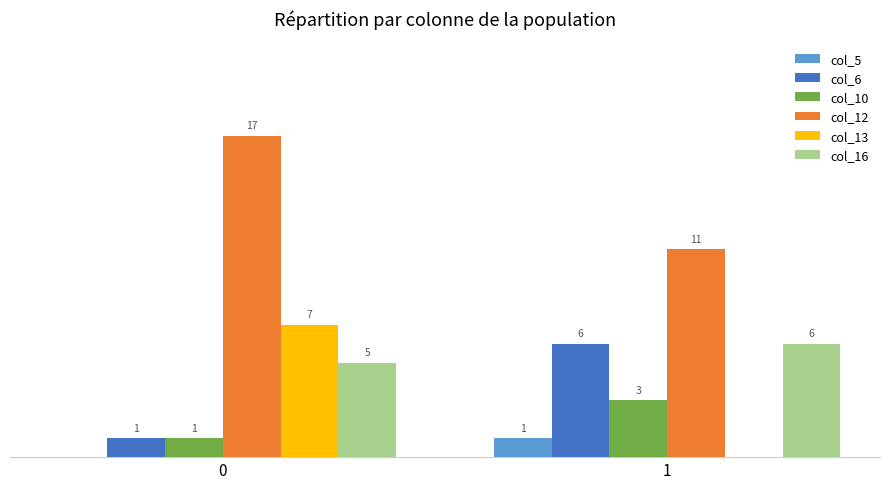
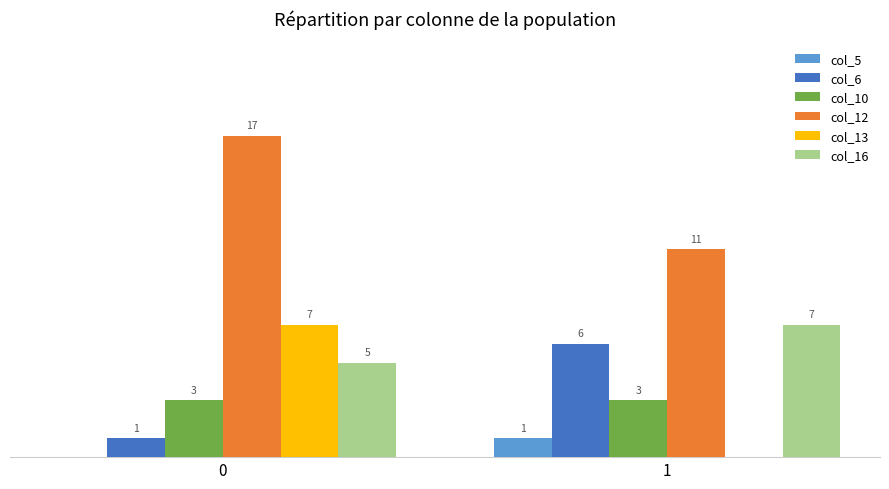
  {
    "col_10": {
-     "0": 1,
+     "0": 3,
      "1": 3
    },
    "col_12": {
      "0": 17,
      "1": 11
    },
    "col_13": {
      "0": 7
    },
    "col_16": {
      "0": 5,
-     "1": 6
+     "1": 7
    }
  }
